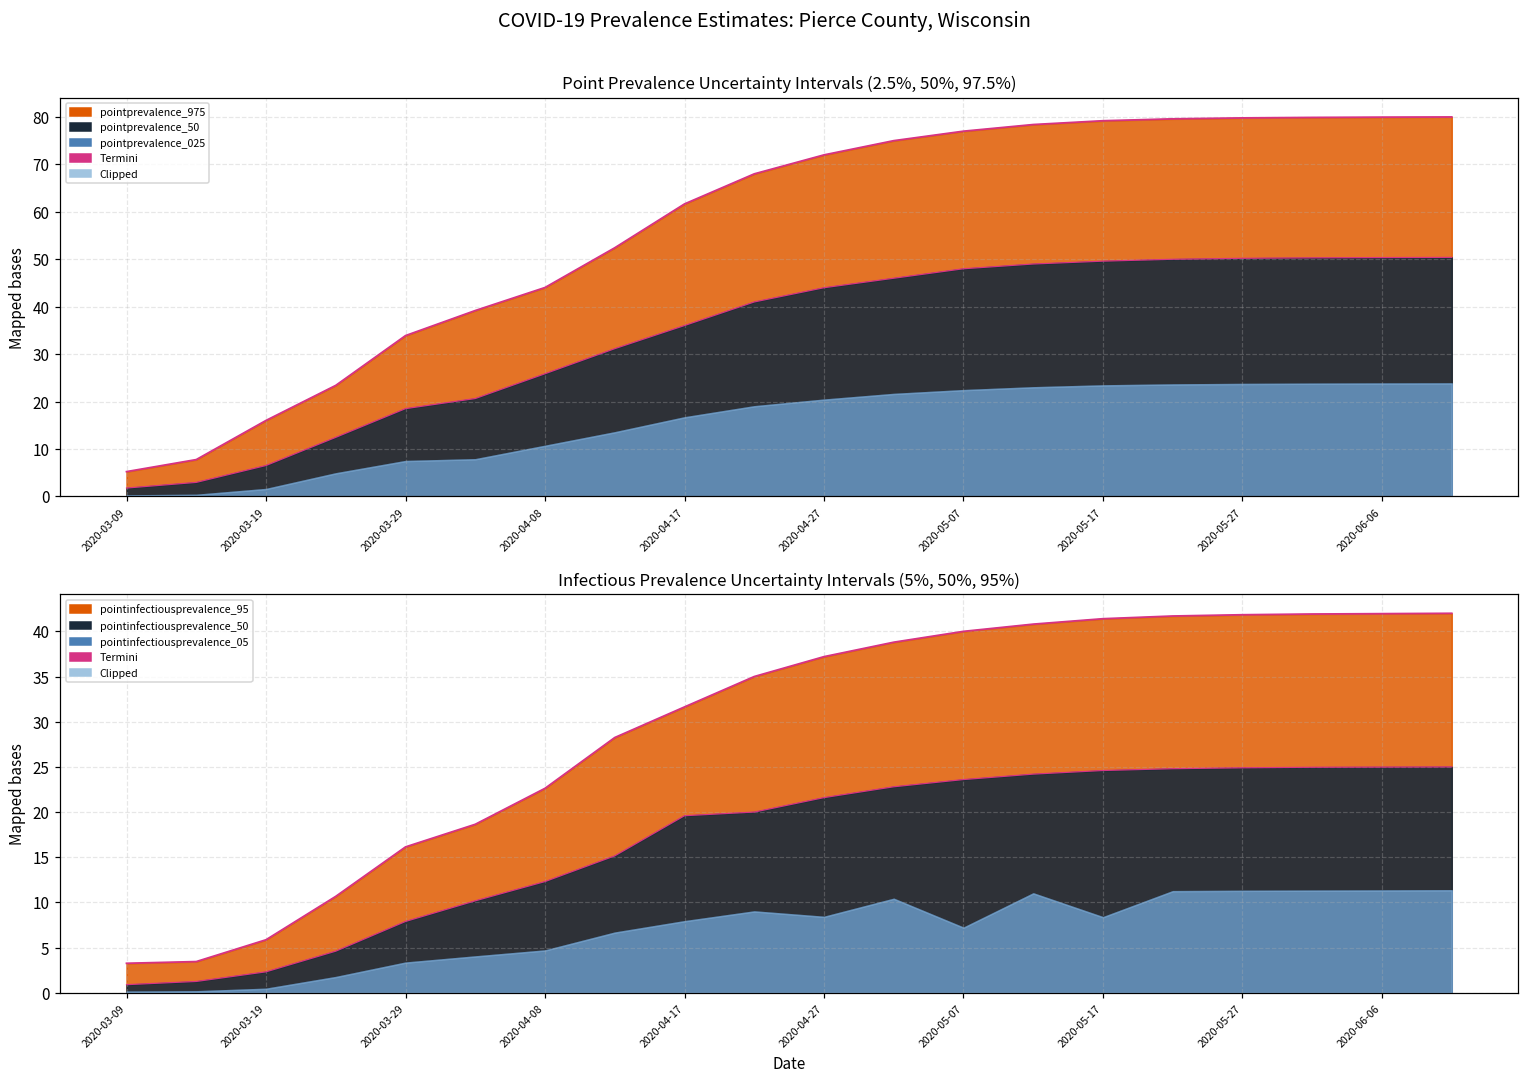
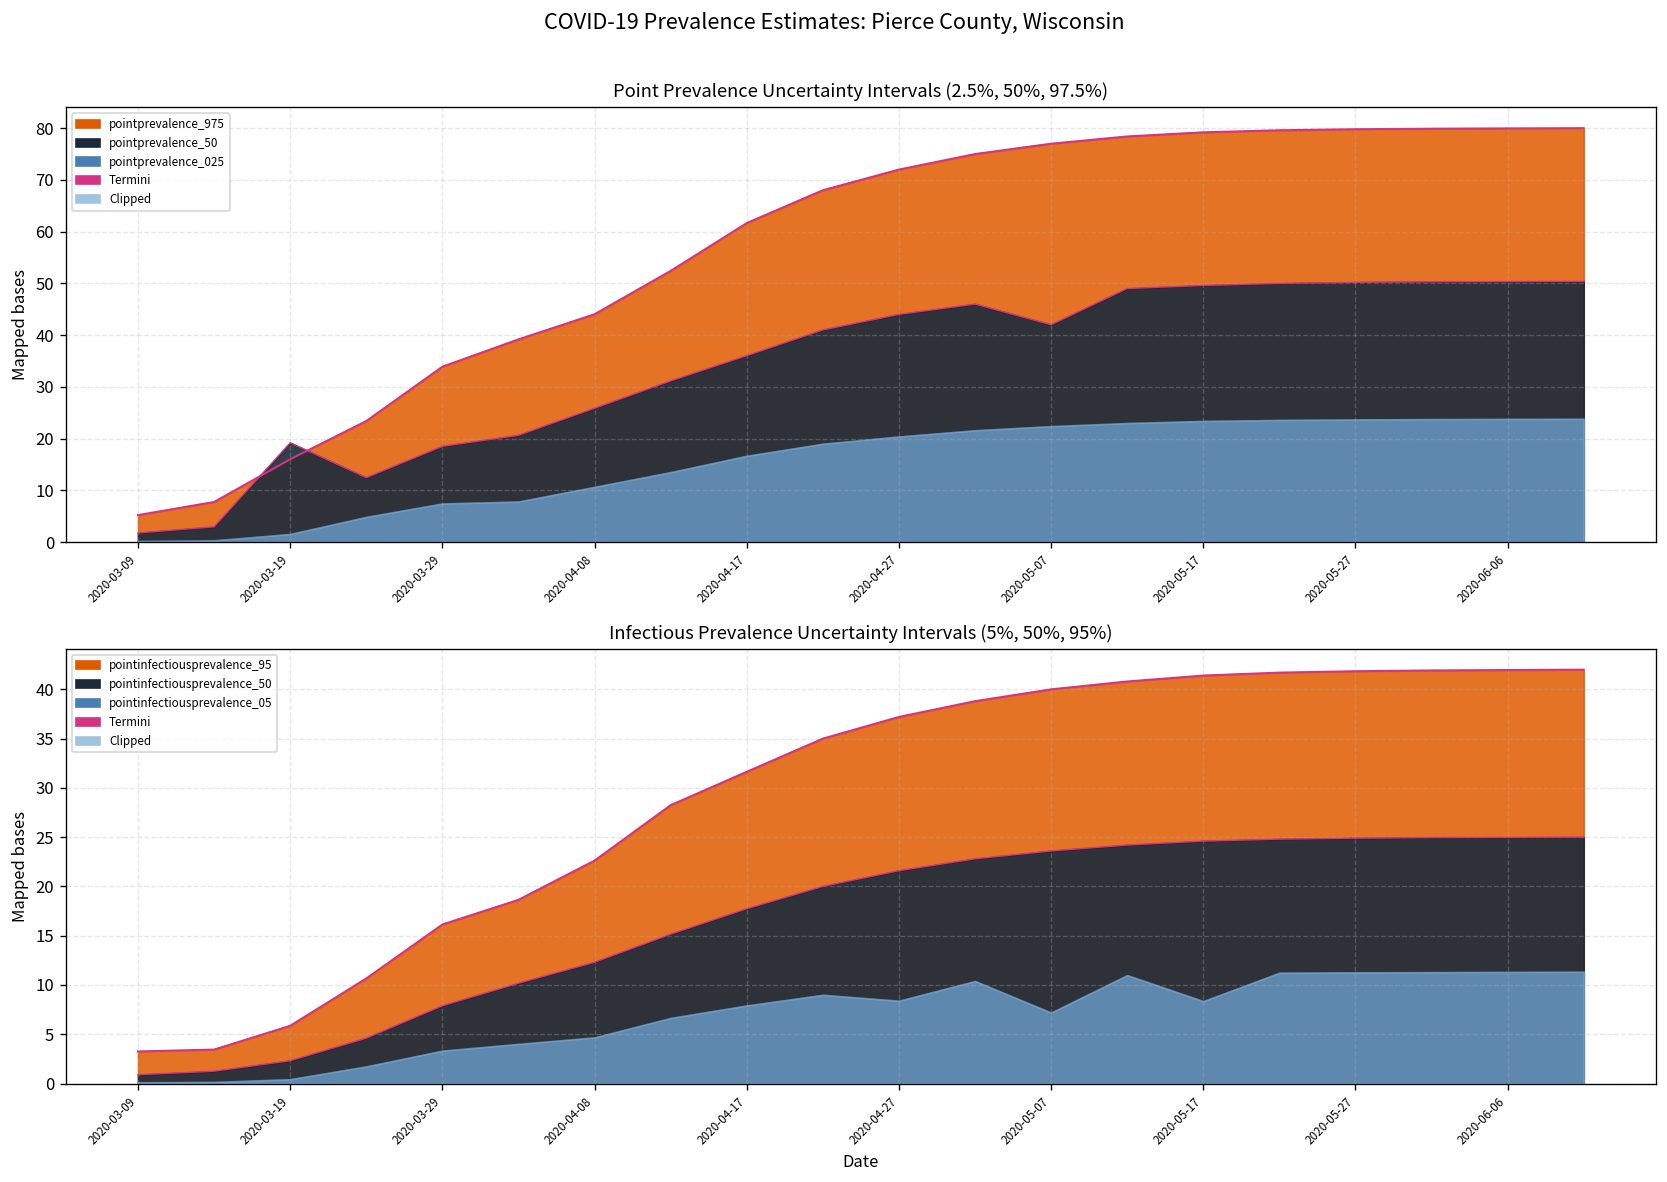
  {
    "Point Prevalence Uncertainty Intervals (2.5%, 50%, 97.5%)": {
      "pointprevalence_975": {
        "2020-03-09": 5,
        "2020-03-19": 16,
        "2020-03-29": 34,
        "2020-04-08": 44,
        "2020-04-17": 62,
        "2020-04-27": 72,
        "2020-05-07": 77,
        "2020-05-17": 79,
        "2020-05-27": 80,
        "2020-06-06": 80
      },
      "pointprevalence_50": {
        "2020-03-09": 2,
-       "2020-03-19": 7,
+       "2020-03-19": 19,
        "2020-03-29": 19,
        "2020-04-08": 26,
        "2020-04-17": 36,
        "2020-04-27": 44,
-       "2020-05-07": 48,
+       "2020-05-07": 42,
        "2020-05-17": 50,
        "2020-05-27": 50,
        "2020-06-06": 50
      },
      "pointprevalence_025": {
        "2020-03-19": 2,
        "2020-03-29": 7,
        "2020-04-08": 11,
        "2020-04-17": 17,
        "2020-04-27": 20,
        "2020-05-07": 22,
        "2020-05-17": 23,
        "2020-05-27": 24,
        "2020-06-06": 24
      }
    },
    "Infectious Prevalence Uncertainty Intervals (5%, 50%, 95%)": {
      "pointinfectiousprevalence_95": {
        "2020-03-09": 3,
        "2020-03-19": 6,
        "2020-03-29": 16,
        "2020-04-08": 23,
        "2020-04-17": 32,
        "2020-04-27": 37,
        "2020-05-07": 40,
        "2020-05-17": 41,
        "2020-05-27": 42,
        "2020-06-06": 42
      },
      "pointinfectiousprevalence_50": {
        "2020-03-09": 1,
        "2020-03-19": 2,
        "2020-03-29": 8,
        "2020-04-08": 12,
-       "2020-04-17": 20,
+       "2020-04-17": 18,
        "2020-04-27": 22,
        "2020-05-07": 24,
        "2020-05-17": 25,
        "2020-05-27": 25,
        "2020-06-06": 25
      },
      "pointinfectiousprevalence_05": {
        "2020-03-19": 0,
        "2020-03-29": 3,
        "2020-04-08": 5,
        "2020-04-17": 8,
        "2020-04-27": 8,
        "2020-05-07": 7,
        "2020-05-17": 8,
        "2020-05-27": 11,
        "2020-06-06": 11
      }
    }
  }
